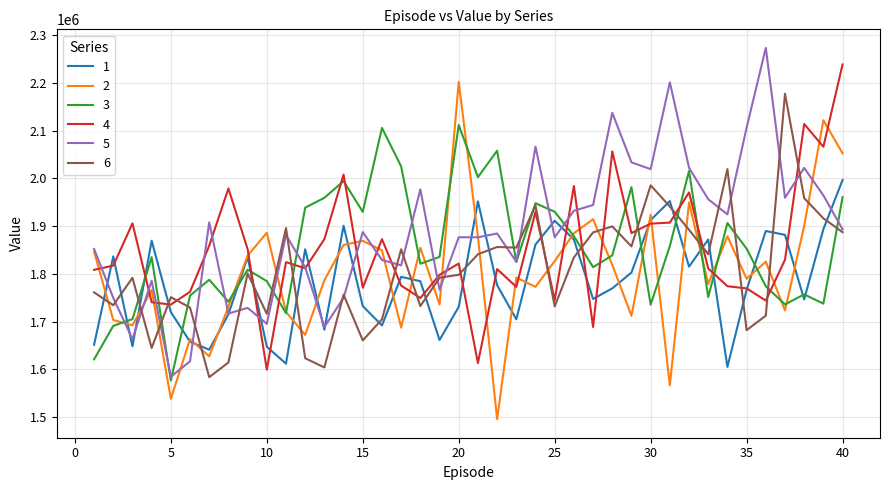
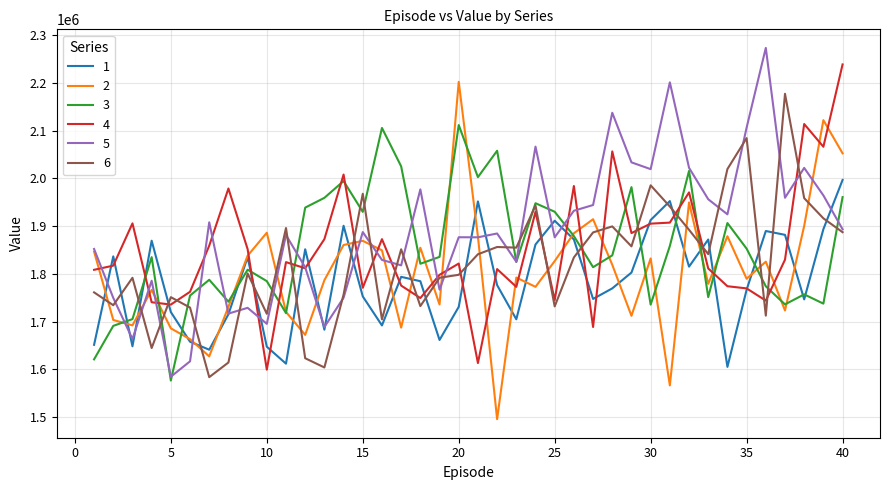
  {
    "1": {
      "5": 1720000,
      "10": 1650000,
-     "15": 1730000,
+     "15": 1750000,
      "20": 1730000,
      "25": 1910000,
      "30": 1910000,
      "40": 2000000
    },
    "2": {
-     "5": 1540000,
+     "5": 1690000,
      "10": 1890000,
      "15": 1870000,
      "20": 2200000,
      "25": 1830000,
-     "30": 1920000,
+     "30": 1830000,
      "35": 1790000,
      "40": 2050000
    },
    "3": {
      "5": 1580000,
      "10": 1780000,
      "15": 1930000,
      "20": 2110000,
      "25": 1930000,
      "30": 1740000,
      "35": 1850000,
      "40": 1960000
    },
    "4": {
      "5": 1740000,
      "10": 1600000,
      "15": 1770000,
      "20": 1820000,
      "25": 1750000,
      "30": 1910000,
      "40": 2240000
    },
    "5": {
      "5": 1580000,
      "10": 1700000,
      "15": 1890000,
      "20": 1880000,
      "25": 1880000,
      "30": 2020000,
      "35": 2110000,
      "40": 1890000
    },
    "6": {
      "5": 1750000,
      "10": 1720000,
-     "15": 1660000,
+     "15": 1970000,
      "20": 1800000,
      "25": 1730000,
      "30": 1990000,
-     "35": 1680000,
+     "35": 2080000,
      "40": 1890000
    }
  }
